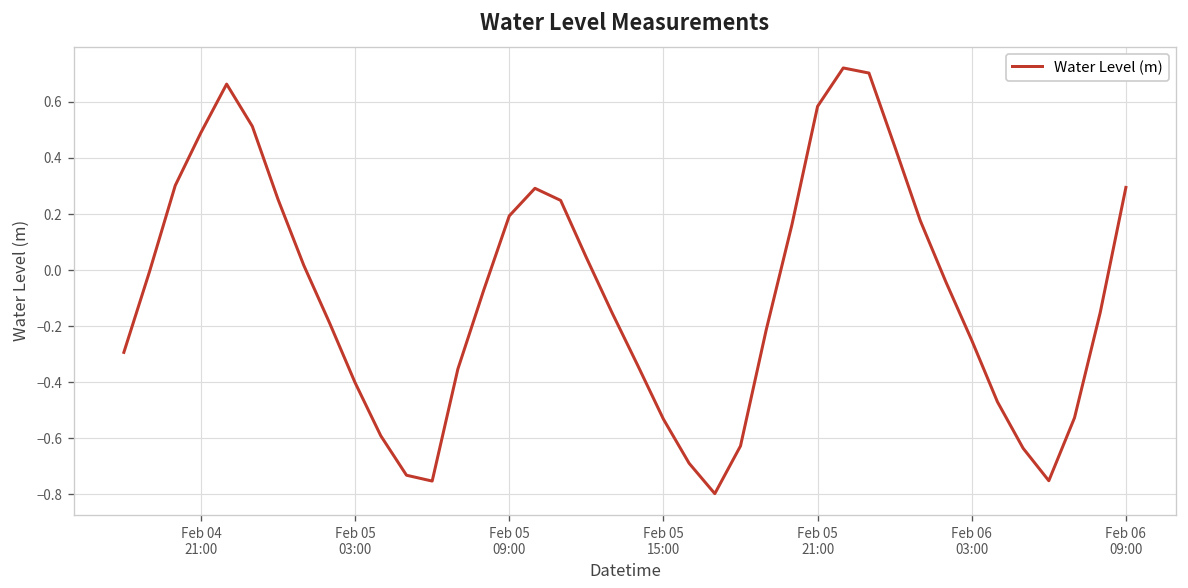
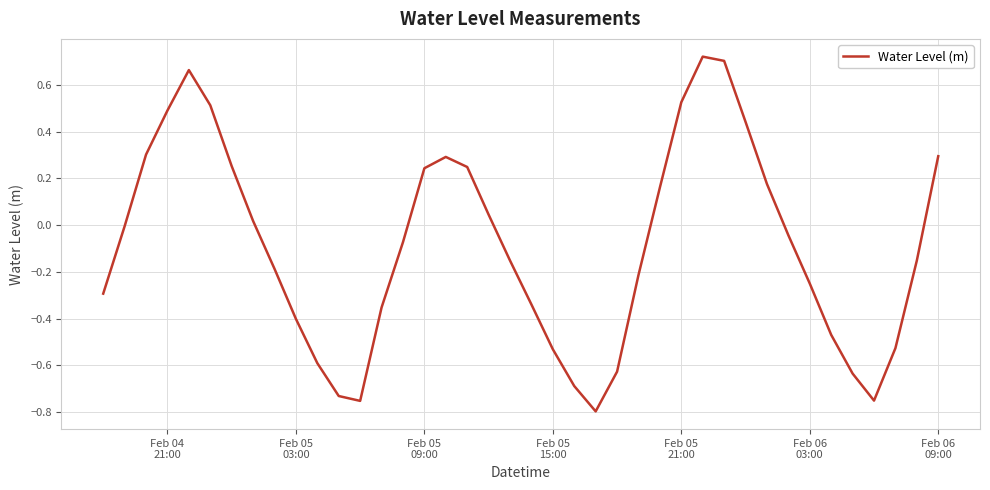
  {
    "Feb 04 21:00": 0.49,
    "Feb 05 03:00": -0.40,
-   "Feb 05 09:00": 0.19,
+   "Feb 05 09:00": 0.24,
    "Feb 05 15:00": -0.53,
-   "Feb 05 21:00": 0.58,
+   "Feb 05 21:00": 0.53,
    "Feb 06 03:00": -0.25,
    "Feb 06 09:00": 0.29
  }
